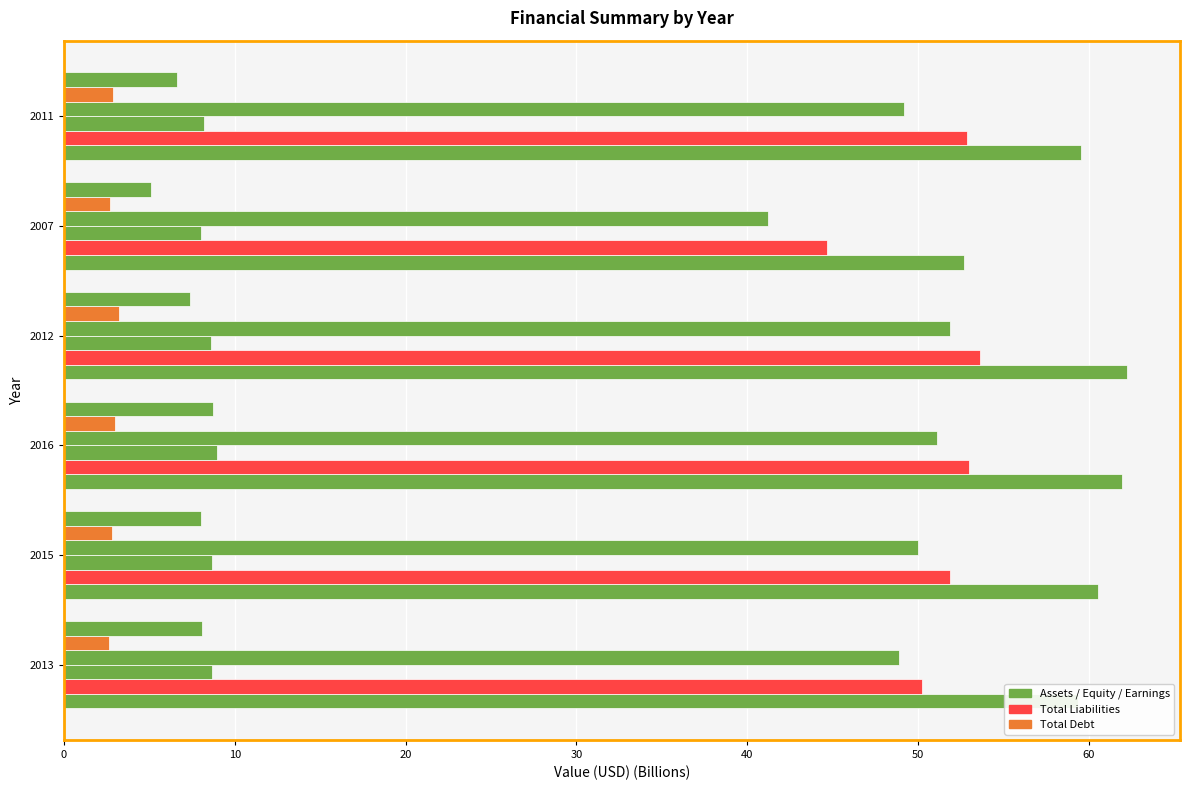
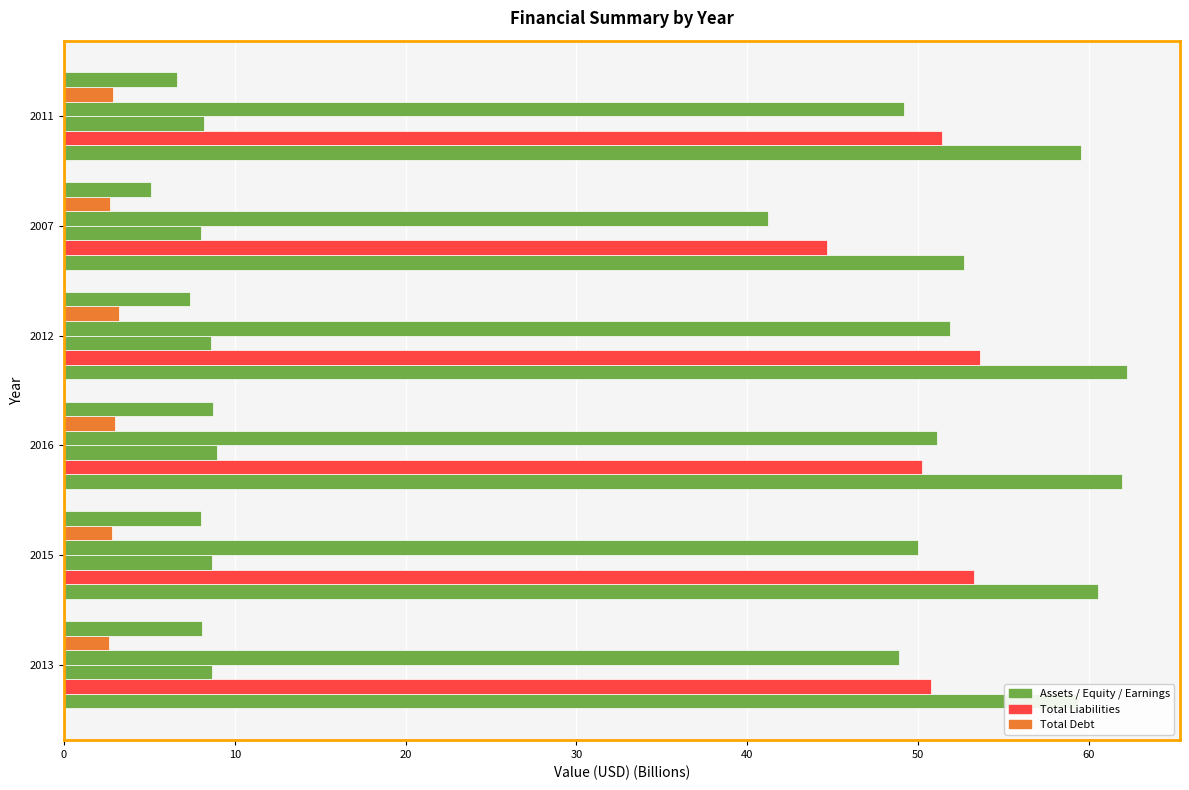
  {
    "Total Liabilities": {
-     "2011": 52.9,
+     "2011": 51.4,
      "2007": 44.7,
      "2012": 53.6,
-     "2016": 53.0,
-     "2015": 51.9,
-     "2013": 50.2
+     "2016": 50.3,
+     "2015": 53.3,
+     "2013": 50.7
    },
    "Total Debt": {
      "2011": 2.9,
      "2007": 2.7,
      "2012": 3.2,
      "2016": 3.0,
      "2015": 2.8,
      "2013": 2.6
    }
  }
